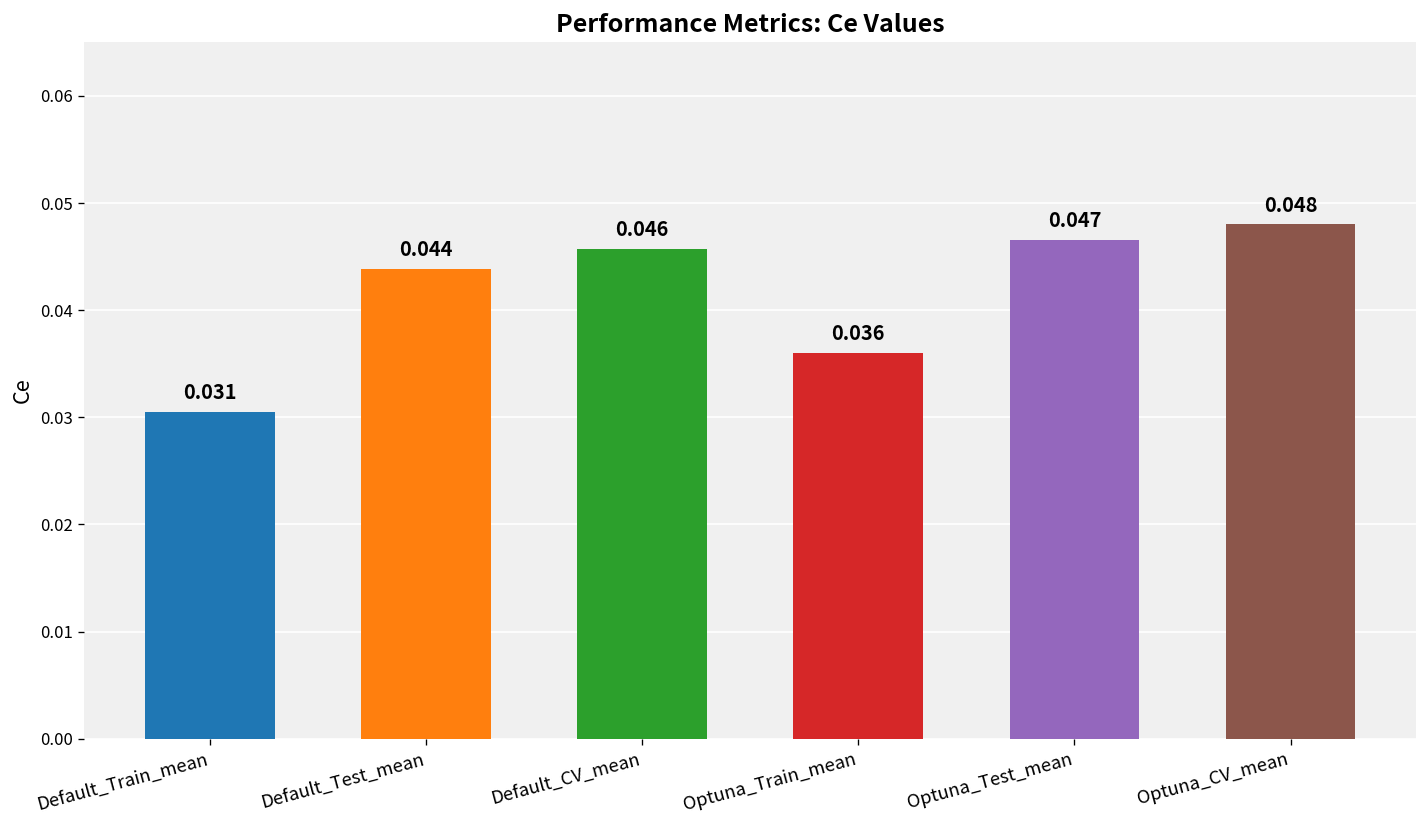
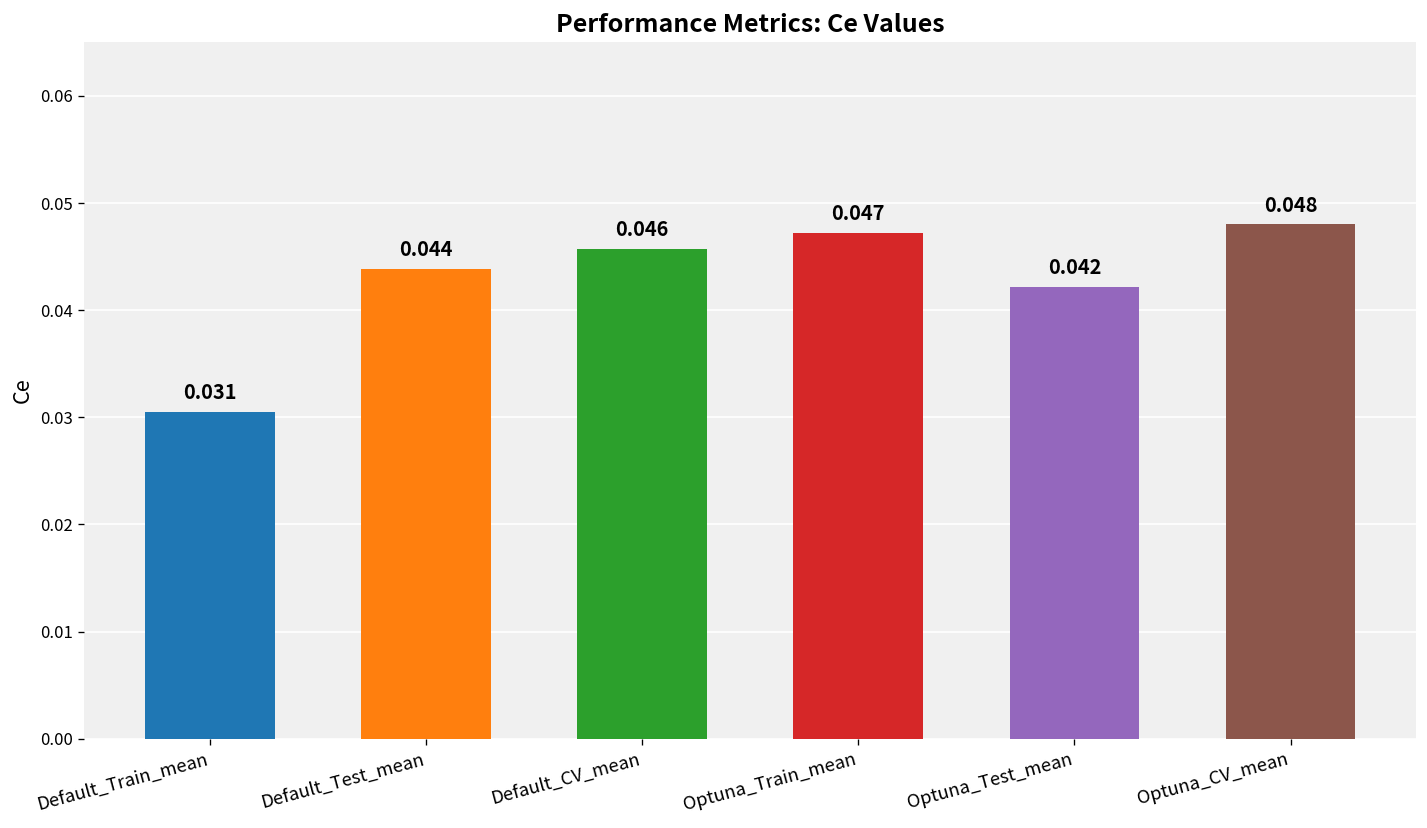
  {
    "Default_Train_mean": 0.031,
    "Default_Test_mean": 0.044,
    "Default_CV_mean": 0.046,
-   "Optuna_Train_mean": 0.036,
-   "Optuna_Test_mean": 0.047,
+   "Optuna_Train_mean": 0.047,
+   "Optuna_Test_mean": 0.042,
    "Optuna_CV_mean": 0.048
  }
